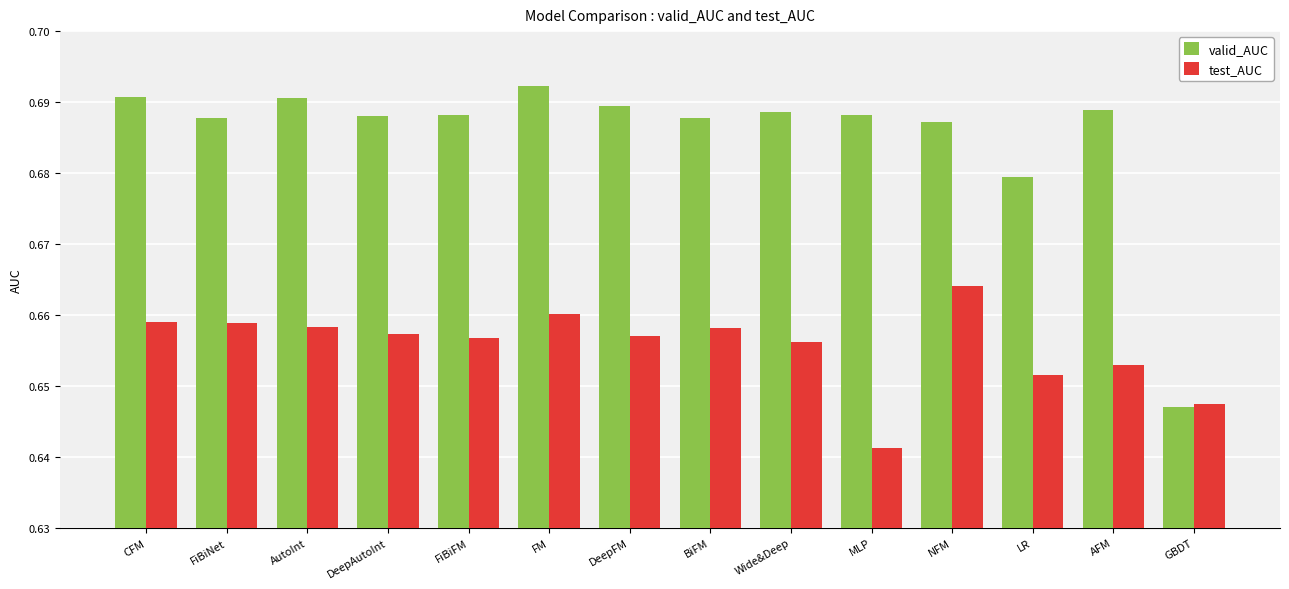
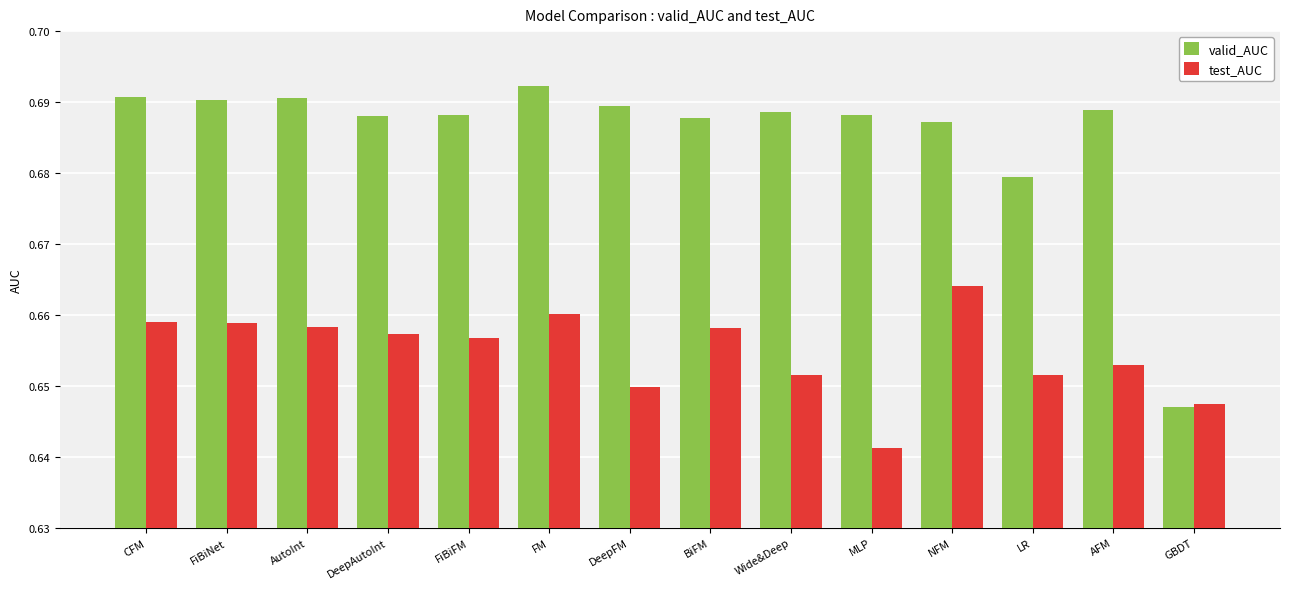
  {
    "valid_AUC": {
      "CFM": 0.691,
-     "FiBiNet": 0.688,
+     "FiBiNet": 0.690,
      "AutoInt": 0.691,
      "DeepAutoInt": 0.688,
      "FiBiFM": 0.688,
      "FM": 0.692,
      "DeepFM": 0.690,
      "BiFM": 0.688,
      "Wide&Deep": 0.689,
      "MLP": 0.688,
      "NFM": 0.687,
      "LR": 0.680,
      "AFM": 0.689,
      "GBDT": 0.647
    },
    "test_AUC": {
      "CFM": 0.659,
      "FiBiNet": 0.659,
      "AutoInt": 0.658,
      "DeepAutoInt": 0.657,
      "FiBiFM": 0.657,
      "FM": 0.660,
-     "DeepFM": 0.657,
+     "DeepFM": 0.650,
      "BiFM": 0.658,
-     "Wide&Deep": 0.656,
+     "Wide&Deep": 0.652,
      "MLP": 0.641,
      "NFM": 0.664,
      "LR": 0.652,
      "AFM": 0.653,
      "GBDT": 0.647
    }
  }
